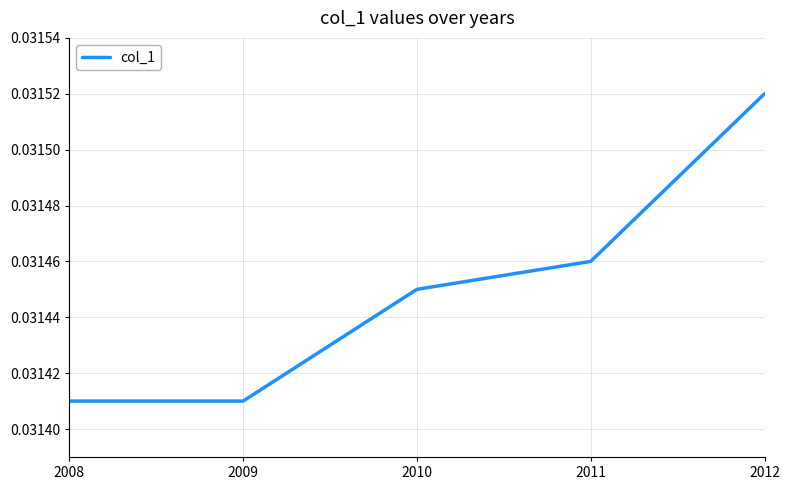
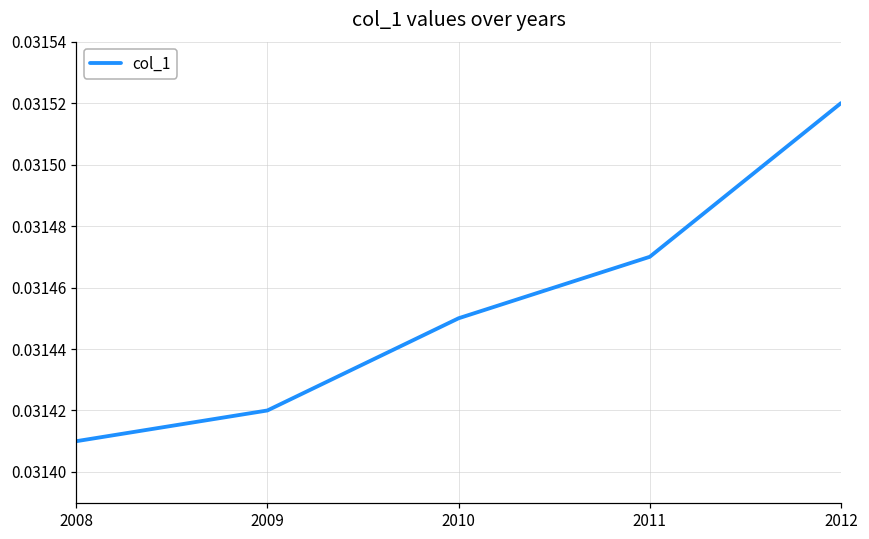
  {
    "2008": 0.03141,
-   "2009": 0.03141,
+   "2009": 0.03142,
    "2010": 0.03145,
-   "2011": 0.03146,
+   "2011": 0.03147,
    "2012": 0.03152
  }
